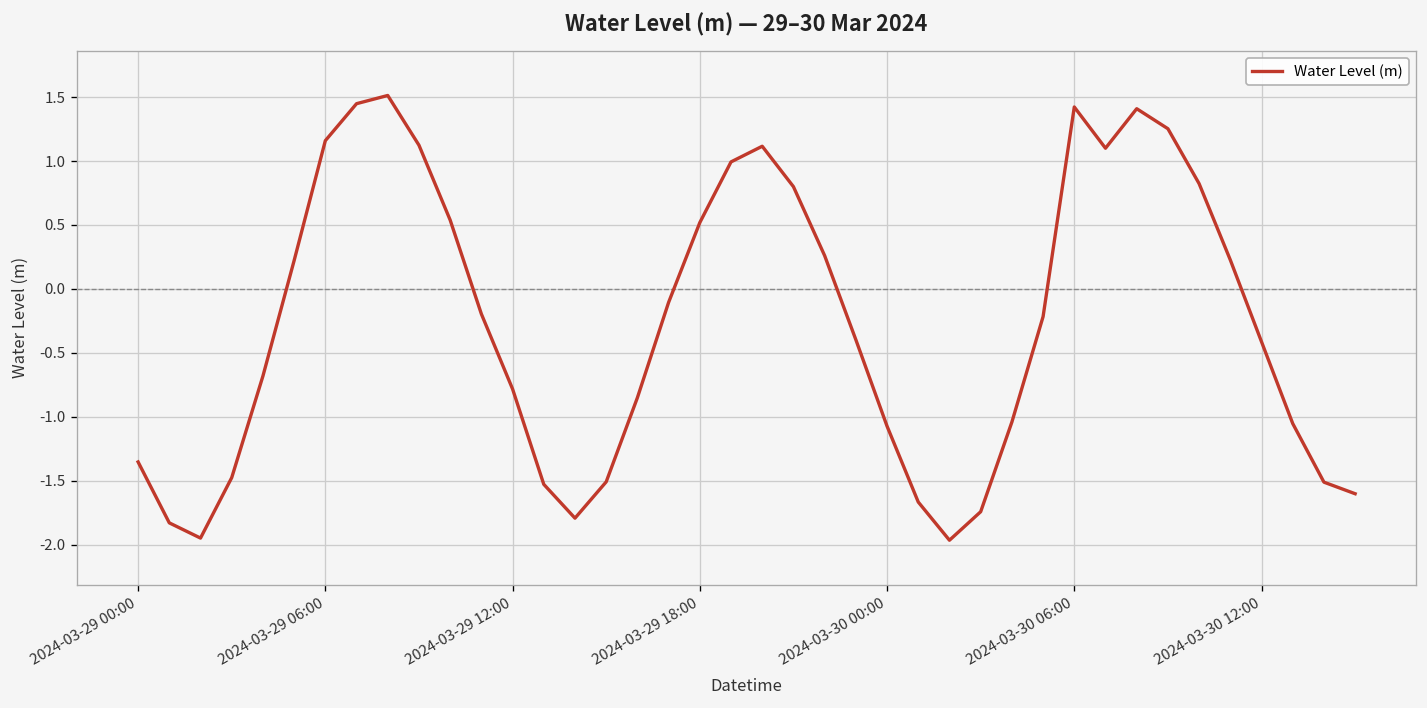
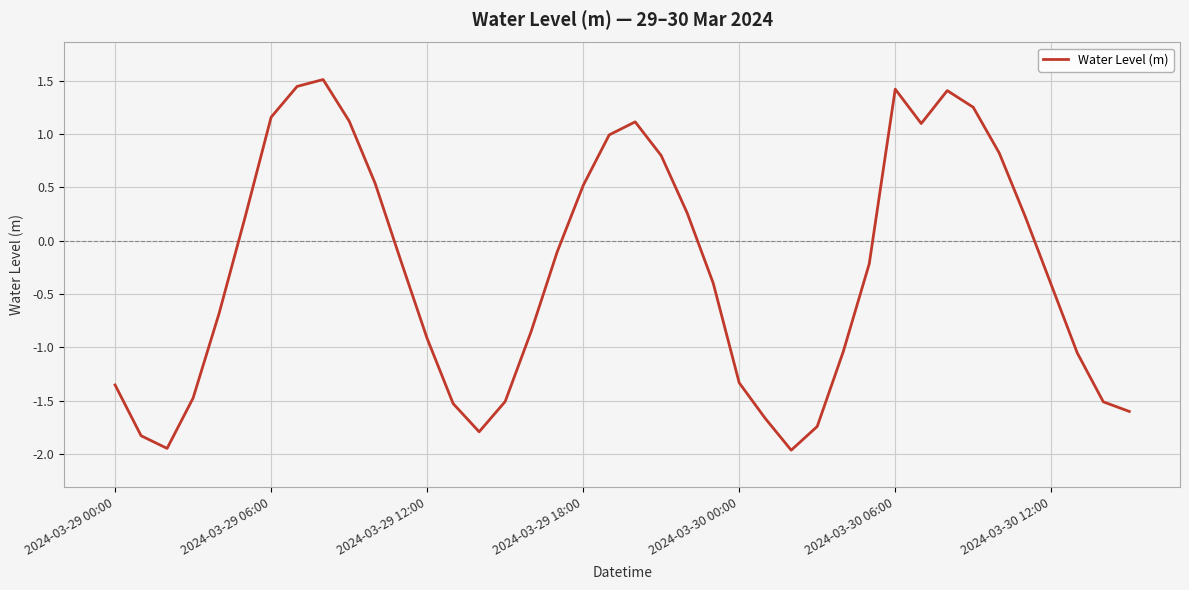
  {
    "2024-03-29 00:00": -1.35,
    "2024-03-29 06:00": 1.16,
-   "2024-03-29 12:00": -0.78,
+   "2024-03-29 12:00": -0.92,
    "2024-03-29 18:00": 0.52,
-   "2024-03-30 00:00": -1.07,
+   "2024-03-30 00:00": -1.33,
    "2024-03-30 06:00": 1.42,
    "2024-03-30 12:00": -0.41
  }
